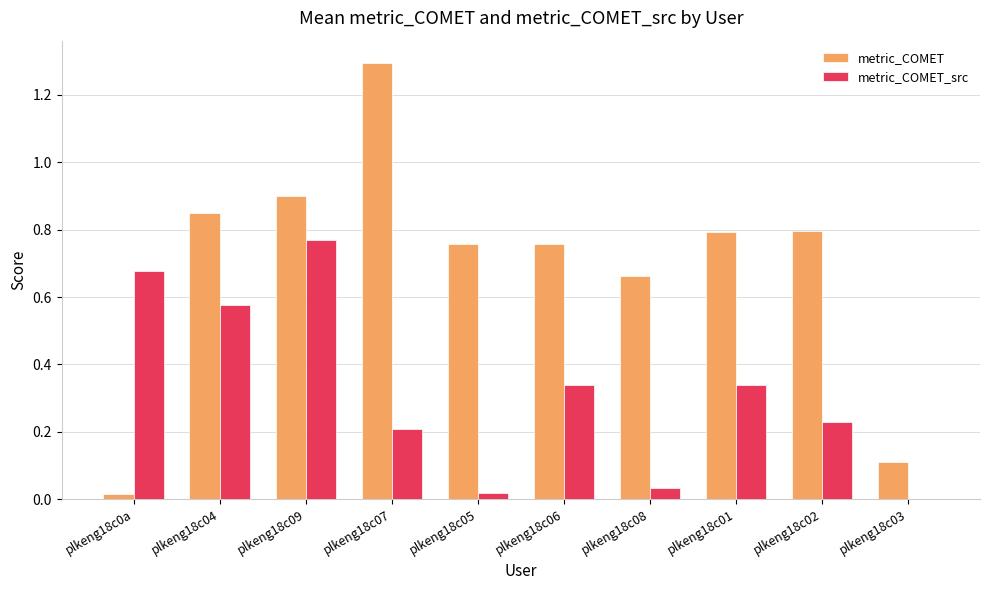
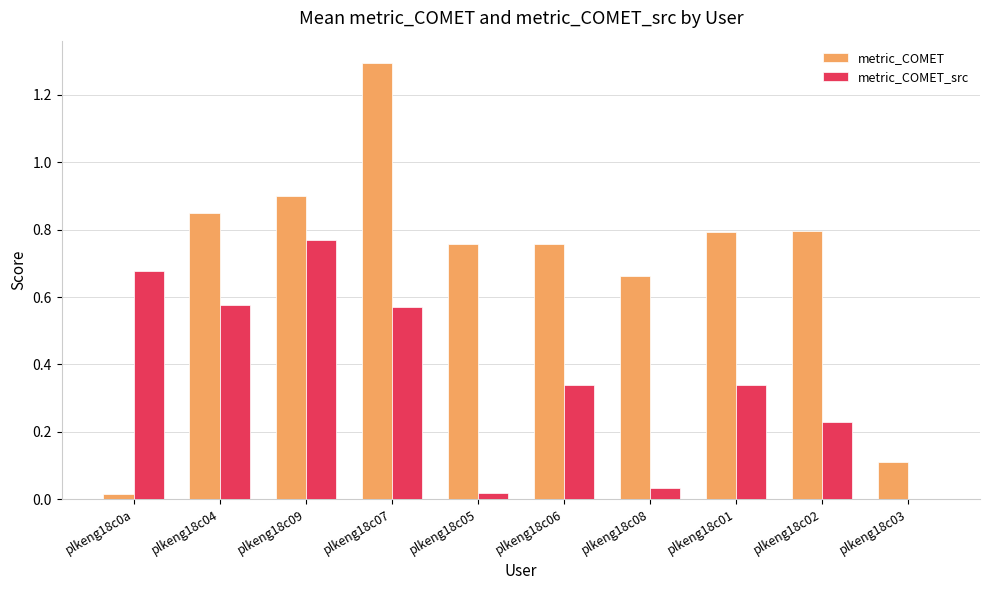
  {
    "metric_COMET": {
      "plkeng18c0a": 0.01,
      "plkeng18c04": 0.85,
      "plkeng18c09": 0.90,
      "plkeng18c07": 1.29,
      "plkeng18c05": 0.76,
      "plkeng18c06": 0.76,
      "plkeng18c08": 0.66,
      "plkeng18c01": 0.79,
      "plkeng18c02": 0.80,
      "plkeng18c03": 0.11
    },
    "metric_COMET_src": {
      "plkeng18c0a": 0.68,
      "plkeng18c04": 0.58,
      "plkeng18c09": 0.77,
-     "plkeng18c07": 0.21,
+     "plkeng18c07": 0.57,
      "plkeng18c05": 0.02,
      "plkeng18c06": 0.34,
      "plkeng18c08": 0.03,
      "plkeng18c01": 0.34,
      "plkeng18c02": 0.23
    }
  }
